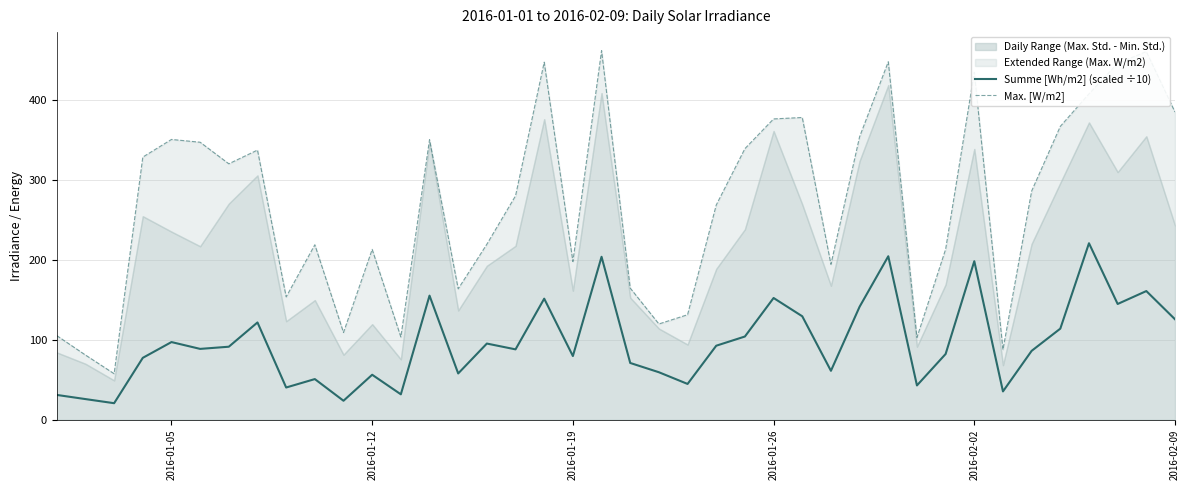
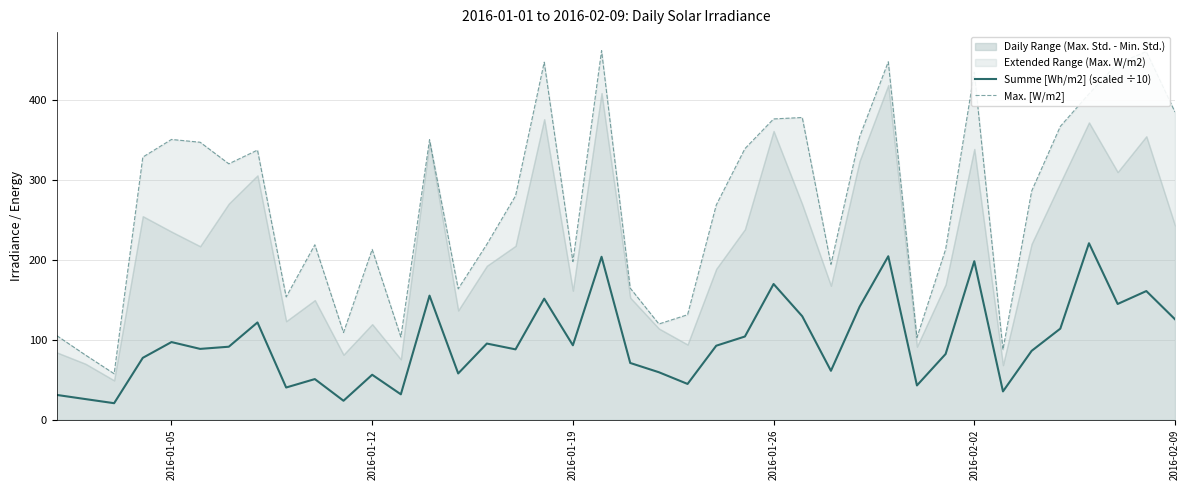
  {
    "Summe [Wh/m2] (scaled ÷10)": {
      "2016-01-05": 100,
      "2016-01-12": 60,
-     "2016-01-19": 80,
-     "2016-01-26": 150,
+     "2016-01-19": 90,
+     "2016-01-26": 170,
      "2016-02-02": 200,
      "2016-02-09": 130
    }
  }
